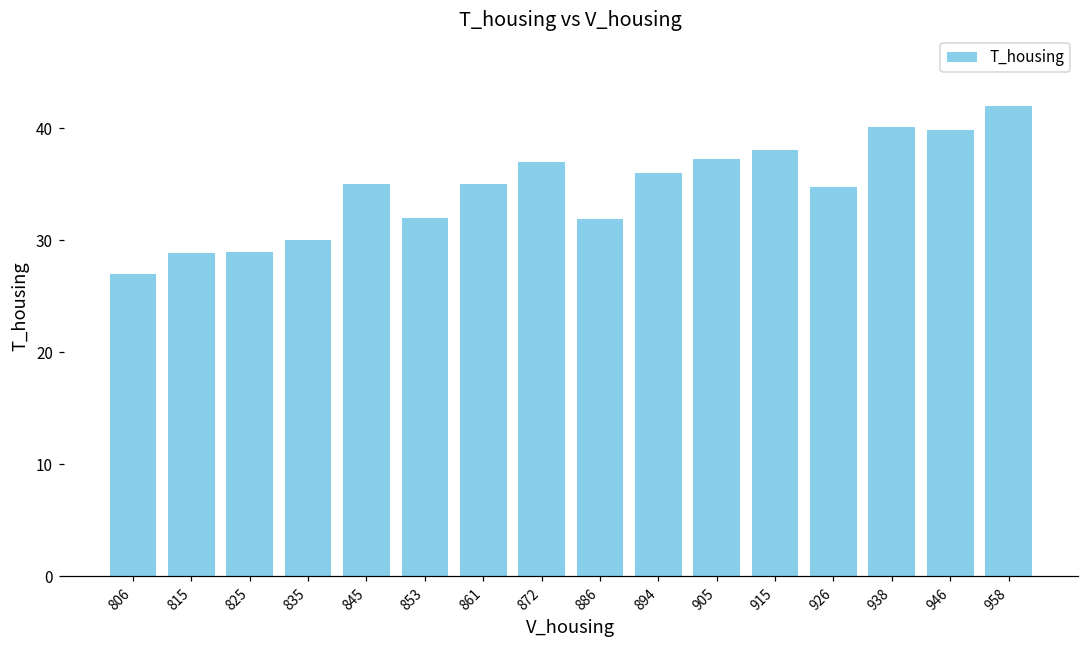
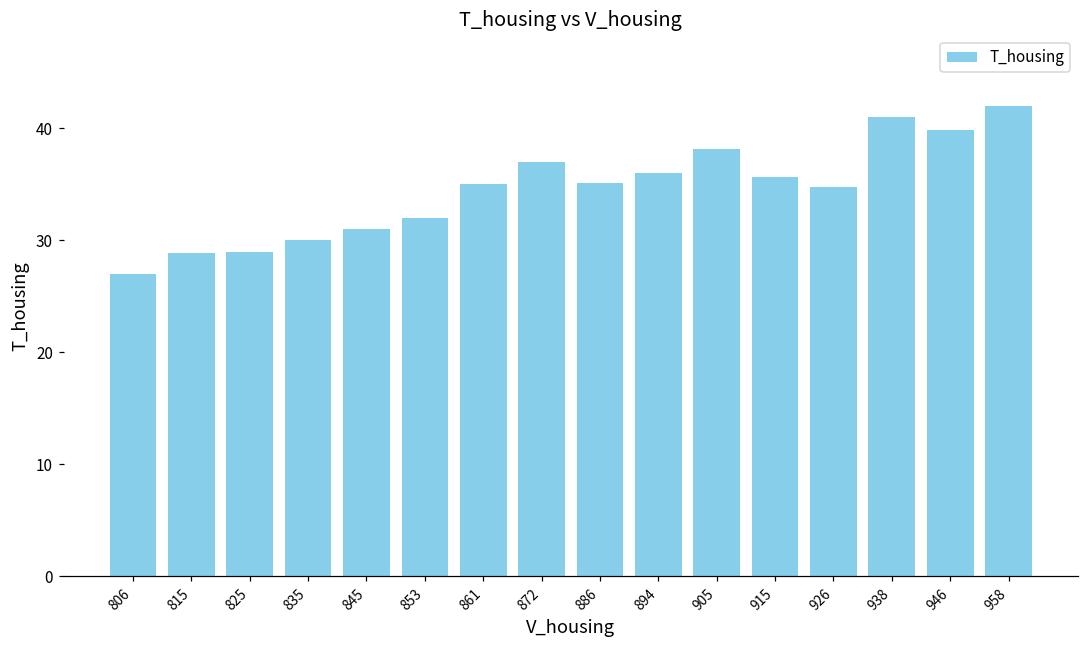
  {
    "806": 27.0,
    "815": 28.9,
    "825": 29.0,
    "835": 30.0,
-   "845": 35,
+   "845": 31,
    "853": 32.0,
    "861": 35.0,
    "872": 37.0,
-   "886": 31.9,
+   "886": 35.1,
    "894": 36.0,
-   "905": 37.3,
-   "915": 38.1,
+   "905": 38.2,
+   "915": 35.7,
    "926": 34.8,
-   "938": 40.1,
+   "938": 41.0,
    "946": 39.9,
    "958": 42.0
  }
